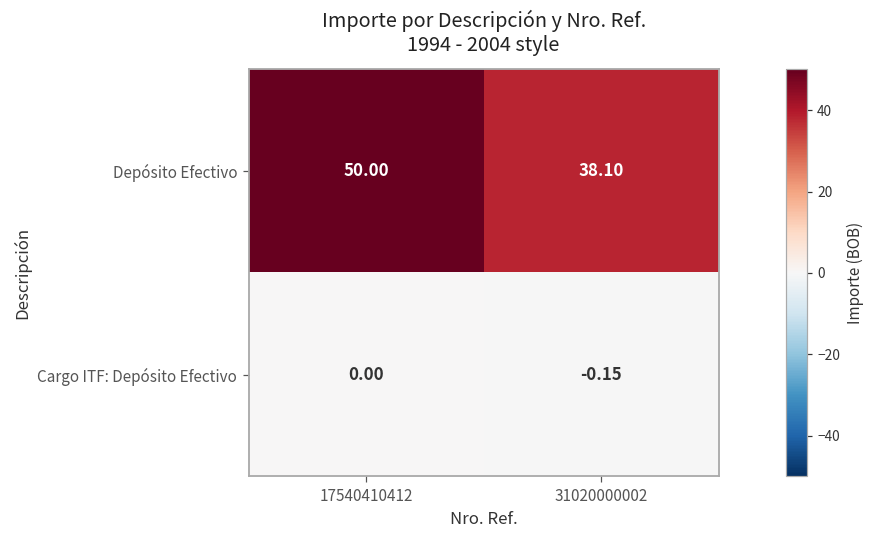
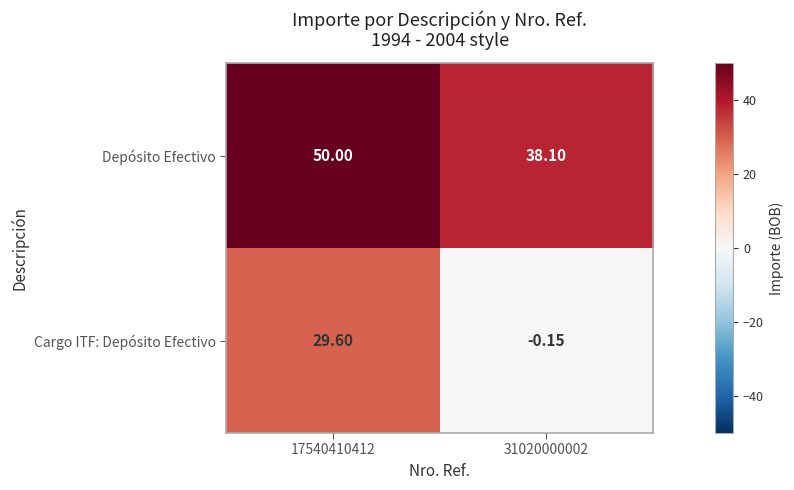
  {
    "Depósito Efectivo": {
      "17540410412": 50.00,
      "31020000002": 38.10
    },
    "Cargo ITF: Depósito Efectivo": {
-     "17540410412": 0.00,
+     "17540410412": 29.60,
      "31020000002": -0.15
    }
  }
